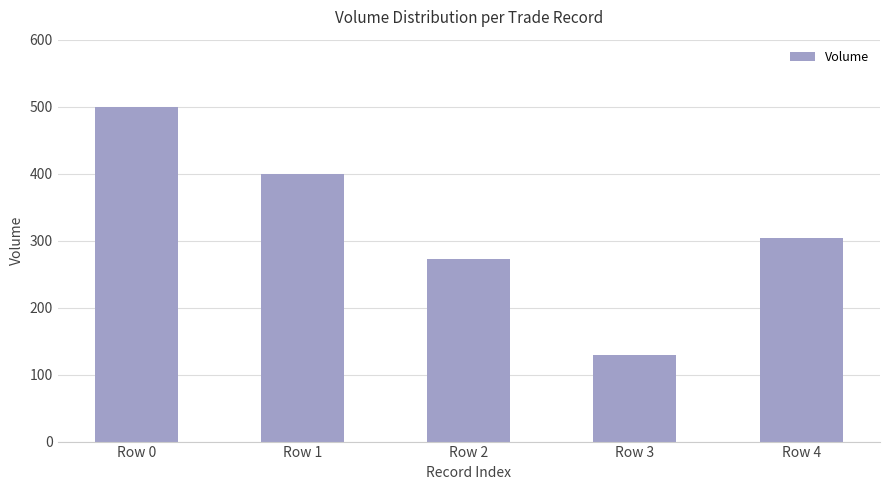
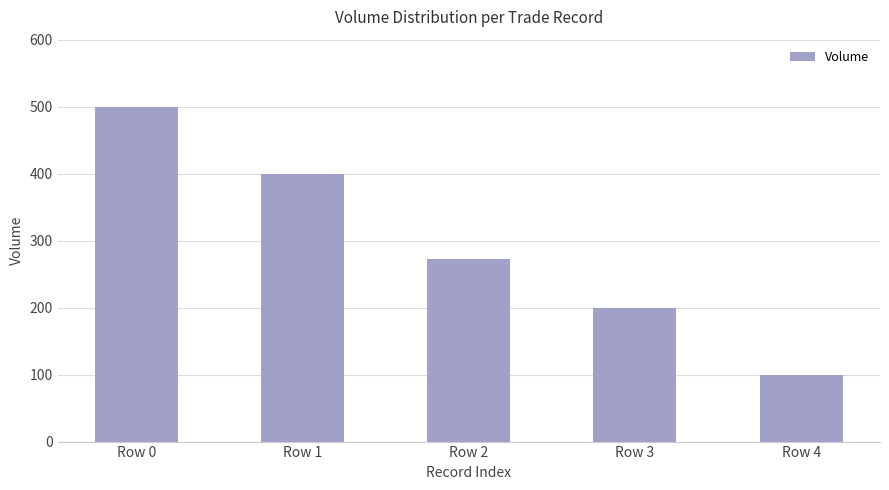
  {
    "Row 0": 500,
    "Row 1": 400,
    "Row 2": 270,
-   "Row 3": 130,
-   "Row 4": 300
+   "Row 3": 200,
+   "Row 4": 100
  }
